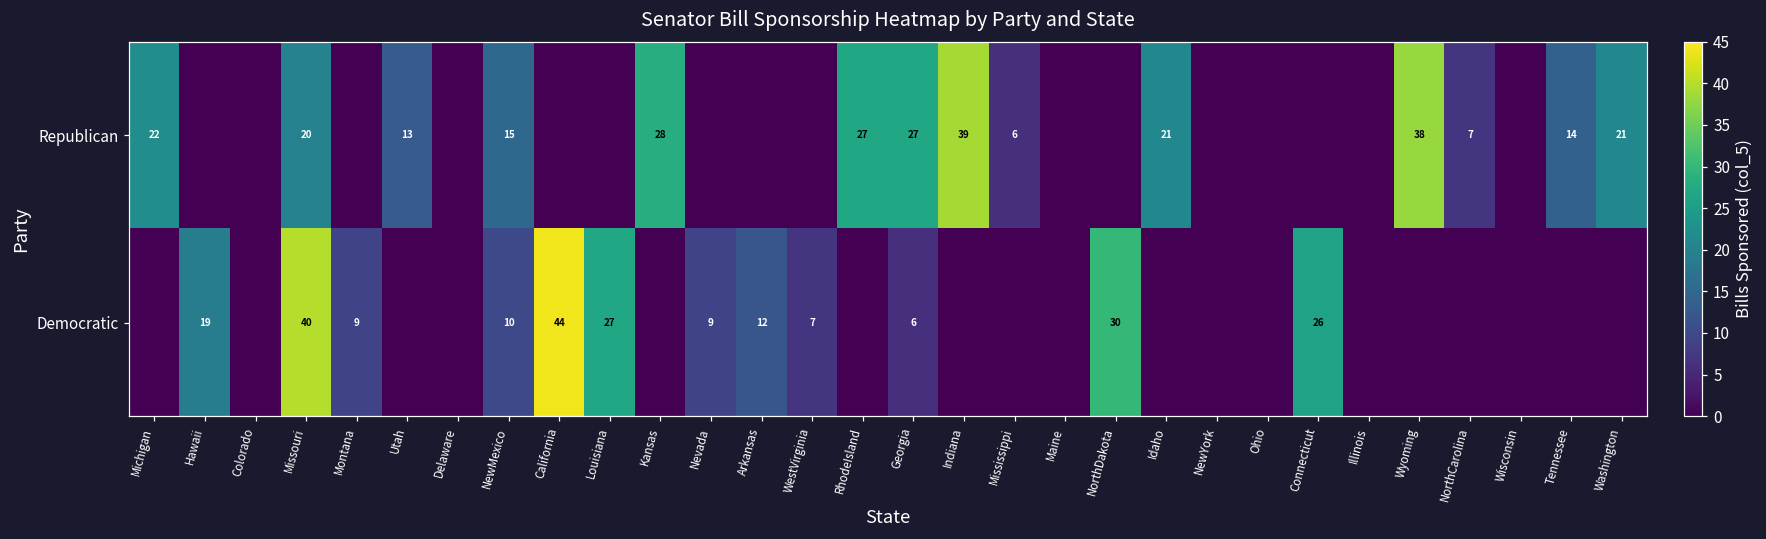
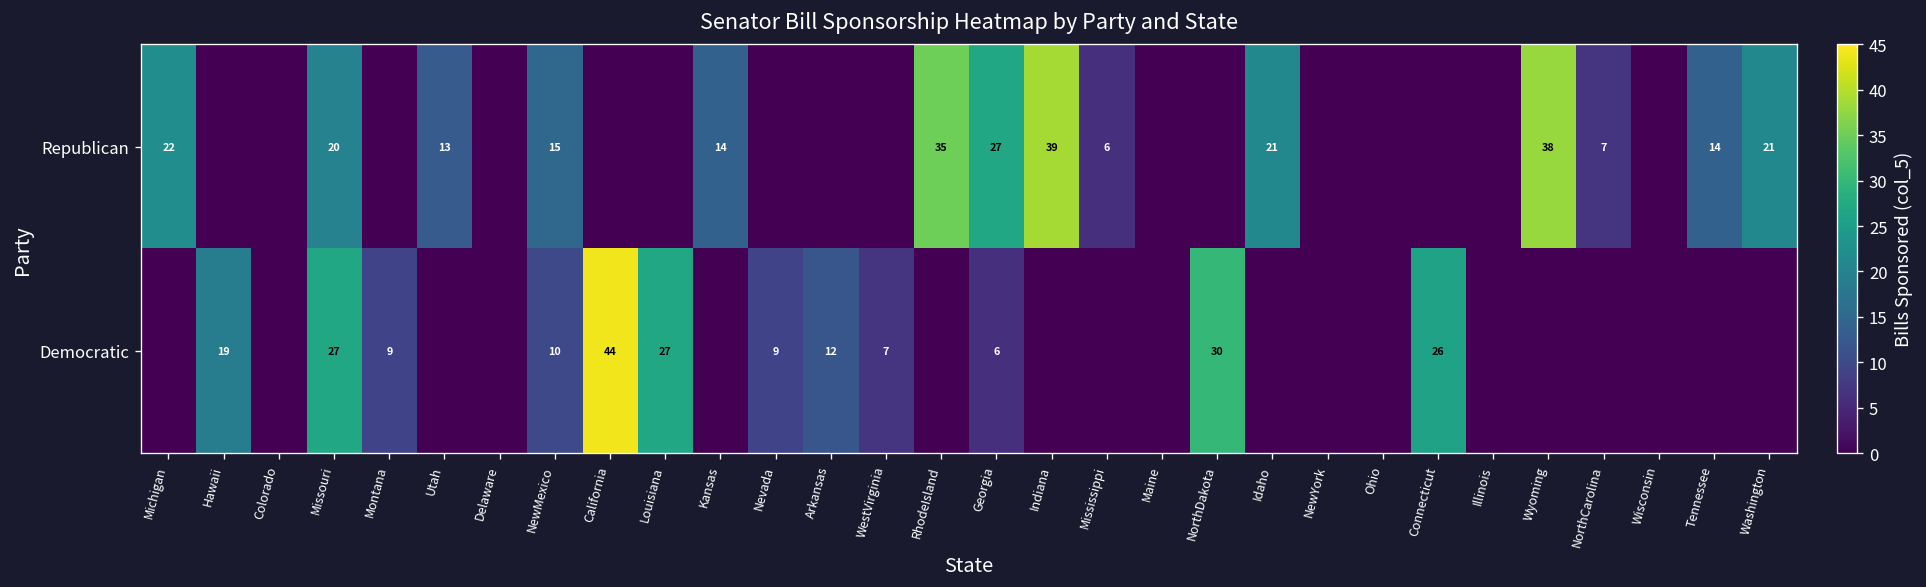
  {
    "Republican": {
      "Michigan": 22,
      "Missouri": 20,
      "Utah": 13,
      "NewMexico": 15,
-     "Kansas": 28,
-     "RhodeIsland": 27,
+     "Kansas": 14,
+     "RhodeIsland": 35,
      "Georgia": 27,
      "Indiana": 39,
      "Mississippi": 6,
      "Idaho": 21,
      "Wyoming": 38,
      "NorthCarolina": 7,
      "Tennessee": 14,
      "Washington": 21
    },
    "Democratic": {
      "Hawaii": 19,
-     "Missouri": 40,
+     "Missouri": 27,
      "Montana": 9,
      "NewMexico": 10,
      "California": 44,
      "Louisiana": 27,
      "Nevada": 9,
      "Arkansas": 12,
      "WestVirginia": 7,
      "Georgia": 6,
      "NorthDakota": 30,
      "Connecticut": 26
    }
  }
